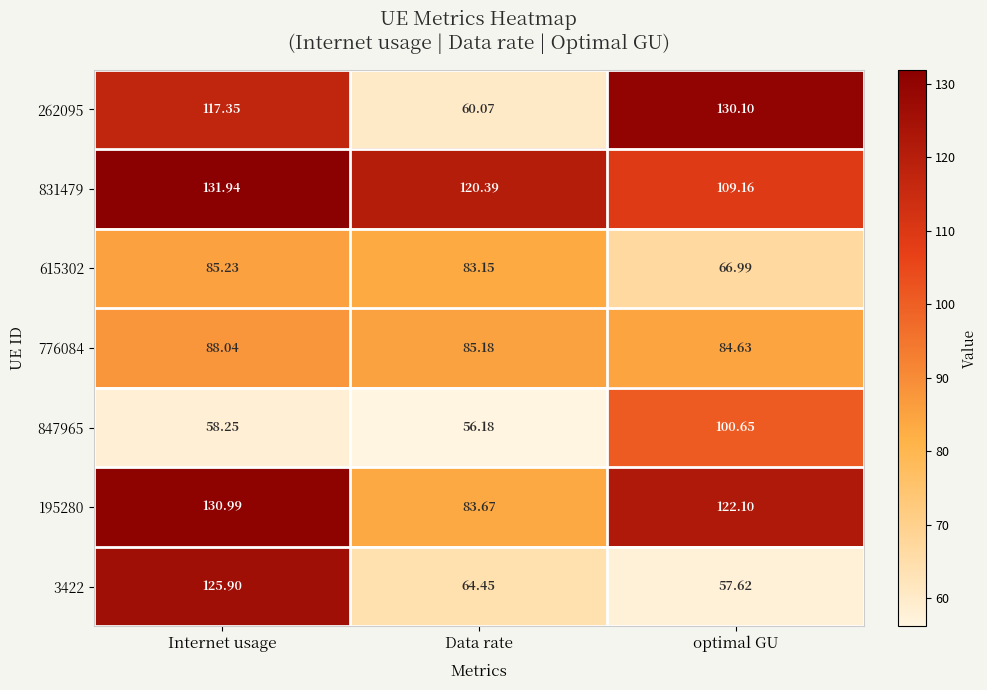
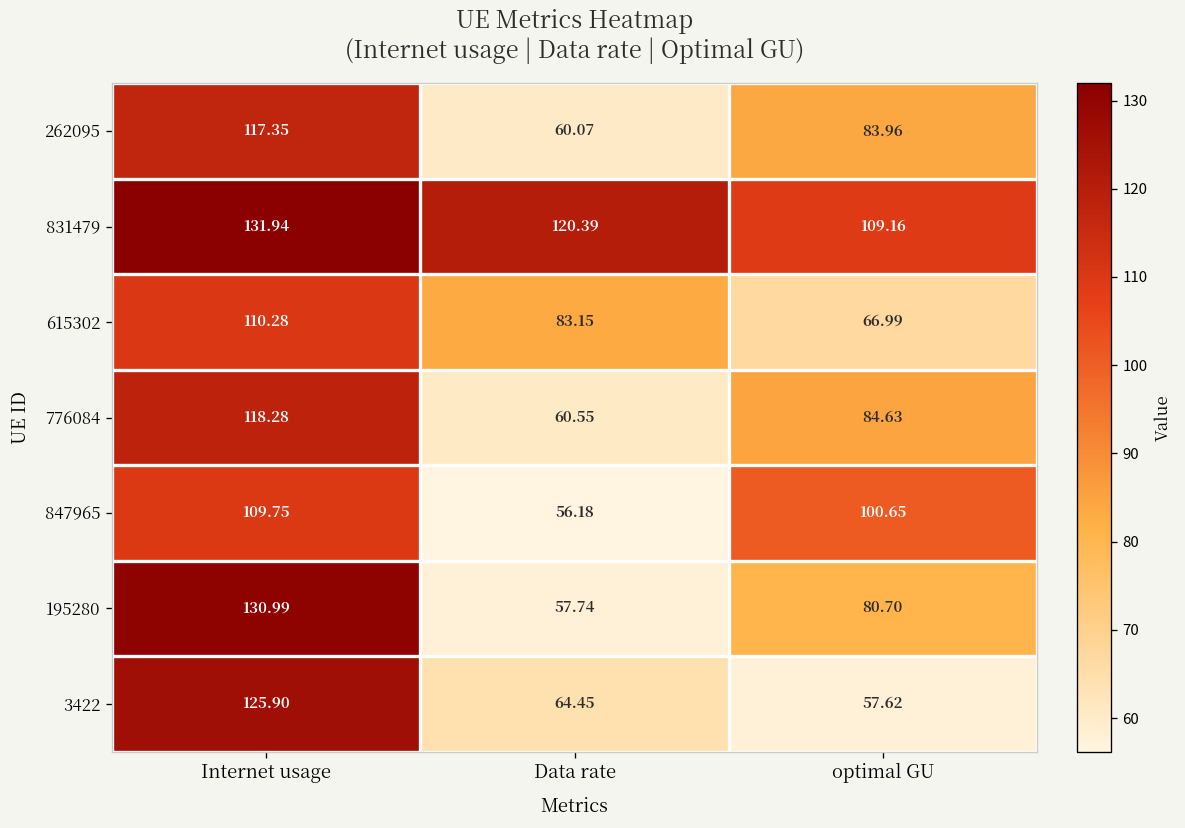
  {
    "262095": {
      "Internet usage": 117.35,
      "Data rate": 60.07,
-     "optimal GU": 130.10
+     "optimal GU": 83.96
    },
    "831479": {
      "Internet usage": 131.94,
      "Data rate": 120.39,
      "optimal GU": 109.16
    },
    "615302": {
-     "Internet usage": 85.23,
+     "Internet usage": 110.28,
      "Data rate": 83.15,
      "optimal GU": 66.99
    },
    "776084": {
-     "Internet usage": 88.04,
-     "Data rate": 85.18,
+     "Internet usage": 118.28,
+     "Data rate": 60.55,
      "optimal GU": 84.63
    },
    "847965": {
-     "Internet usage": 58.25,
+     "Internet usage": 109.75,
      "Data rate": 56.18,
      "optimal GU": 100.65
    },
    "195280": {
      "Internet usage": 130.99,
-     "Data rate": 83.67,
-     "optimal GU": 122.10
+     "Data rate": 57.74,
+     "optimal GU": 80.70
    },
    "3422": {
      "Internet usage": 125.90,
      "Data rate": 64.45,
      "optimal GU": 57.62
    }
  }
